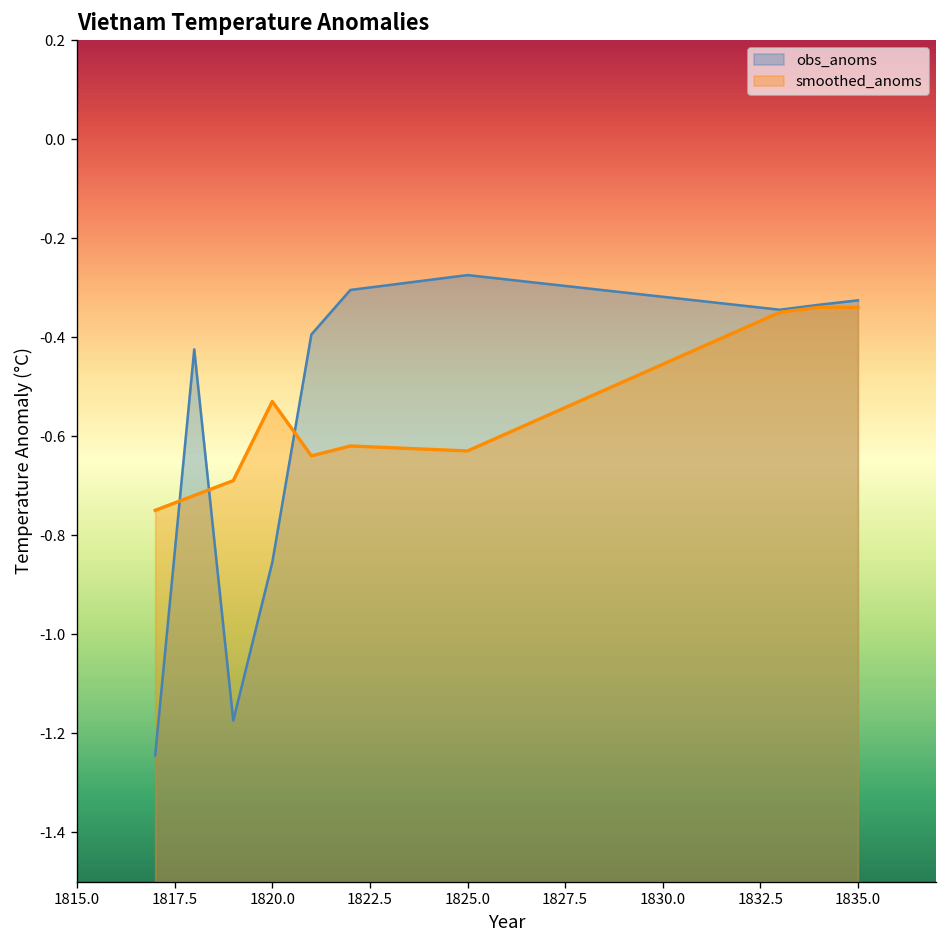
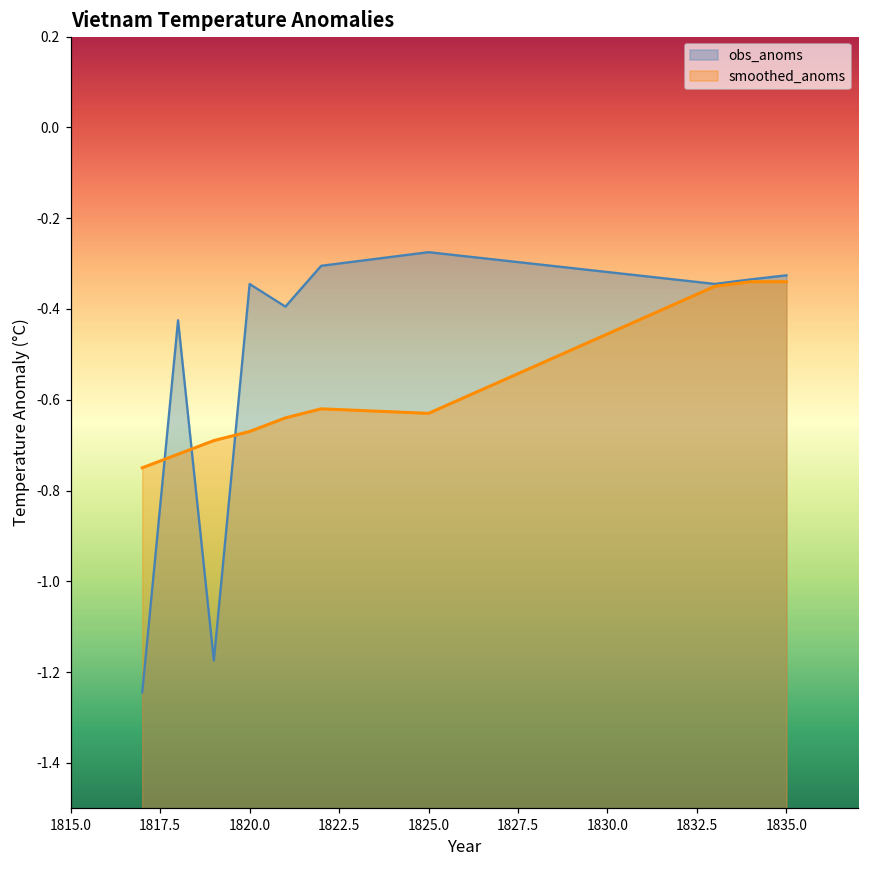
  {
    "obs_anoms": {
-     "1820.0": -0.85,
+     "1820.0": -0.34,
      "1825.0": -0.27,
      "1835.0": -0.33
    },
    "smoothed_anoms": {
-     "1820.0": -0.53,
+     "1820.0": -0.67,
      "1825.0": -0.63,
      "1835.0": -0.34
    }
  }
